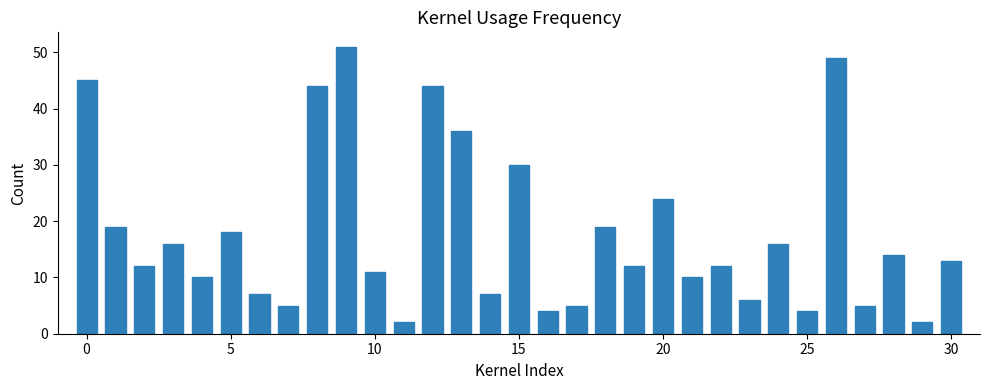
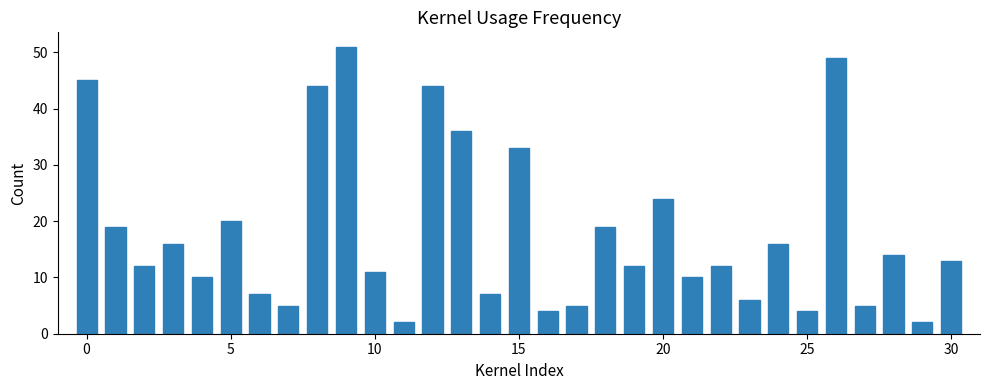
  {
    "0": 45,
-   "5": 18,
+   "5": 20,
    "10": 11,
-   "15": 30,
+   "15": 33,
    "20": 24,
    "25": 4,
    "30": 13
  }
